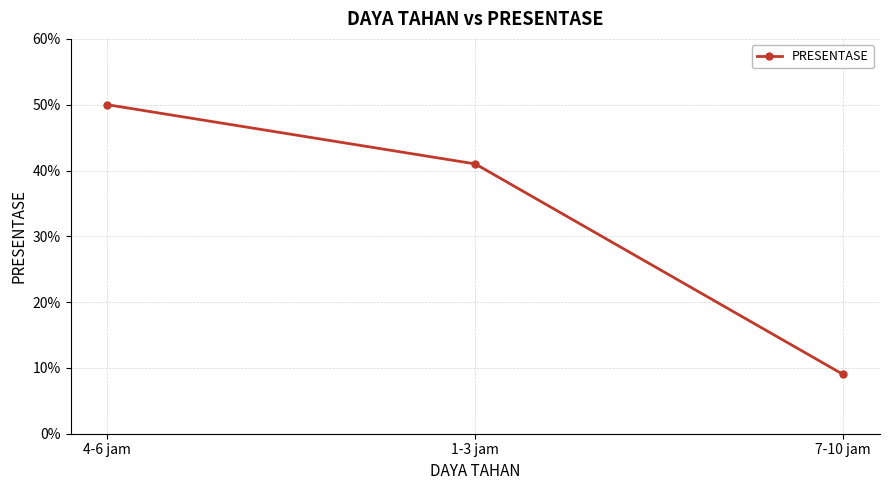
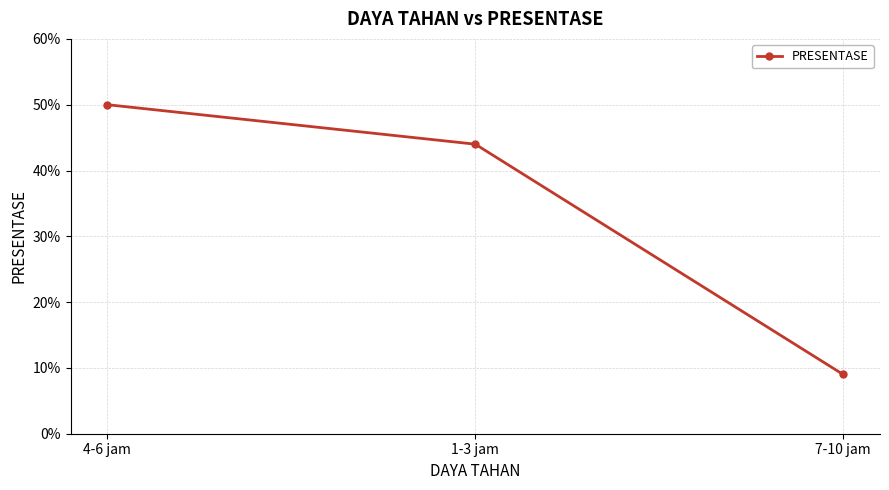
  {
    "4-6 jam": "50%",
-   "1-3 jam": "41%",
+   "1-3 jam": "44%",
    "7-10 jam": "9%"
  }
